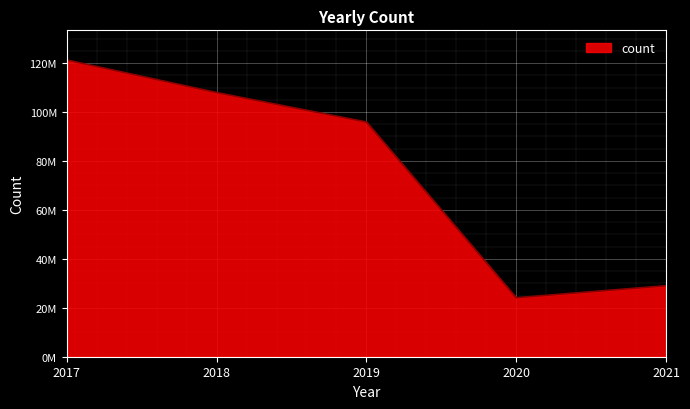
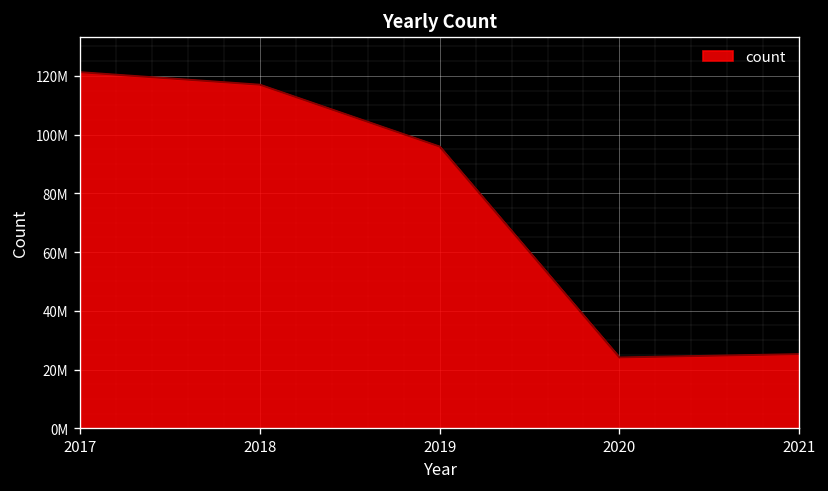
  {
    "2017": 121000000,
-   "2018": 108000000,
+   "2018": 117000000,
    "2019": 96000000,
    "2020": 24000000,
-   "2021": 29000000
+   "2021": 25000000
  }
